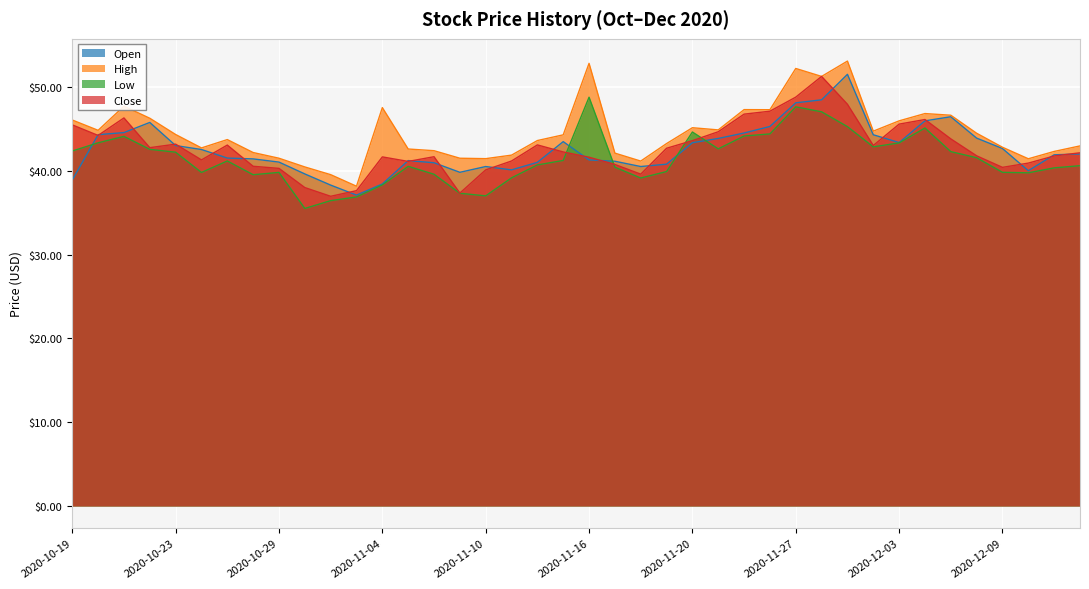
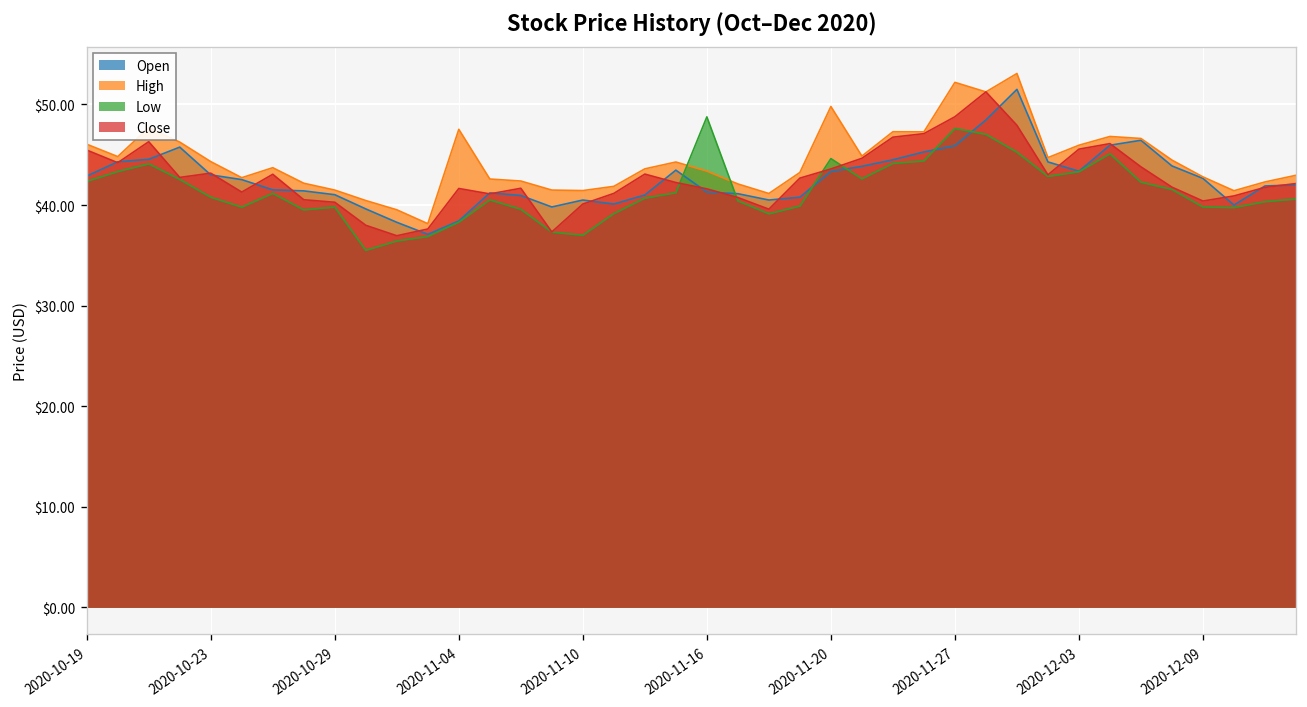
  {
    "Open": {
-     "2020-10-19": "$39",
+     "2020-10-19": "$43",
      "2020-10-29": "$41",
      "2020-11-10": "$41",
      "2020-11-16": "$41",
-     "2020-11-27": "$48"
+     "2020-11-27": "$46"
    },
    "High": {
      "2020-10-19": "$46",
      "2020-10-23": "$44",
      "2020-10-29": "$41",
      "2020-11-04": "$48",
      "2020-11-10": "$41",
-     "2020-11-16": "$53",
-     "2020-11-20": "$45",
+     "2020-11-16": "$43",
+     "2020-11-20": "$50",
      "2020-11-27": "$52",
      "2020-12-03": "$46"
    },
    "Low": {
      "2020-10-19": "$42",
-     "2020-10-23": "$42",
+     "2020-10-23": "$41",
      "2020-10-29": "$40",
      "2020-11-10": "$37",
      "2020-11-16": "$49",
      "2020-11-20": "$45",
      "2020-11-27": "$48",
      "2020-12-09": "$40"
    },
    "Close": {
      "2020-10-19": "$45",
      "2020-10-29": "$40",
      "2020-11-04": "$42",
      "2020-11-10": "$40",
      "2020-11-16": "$42",
      "2020-11-27": "$49",
      "2020-12-03": "$46",
      "2020-12-09": "$40"
    }
  }
